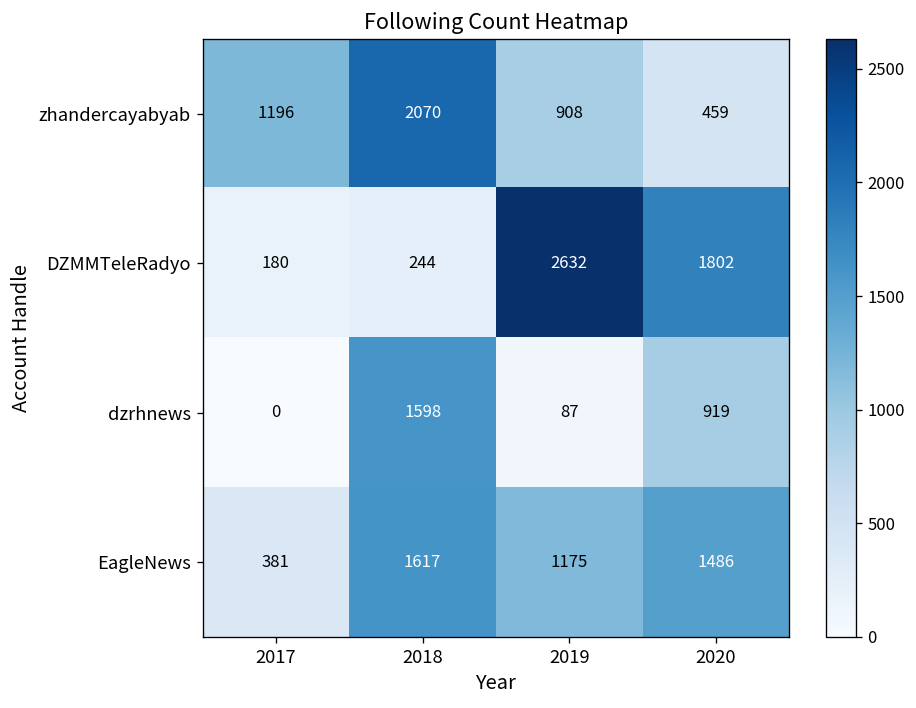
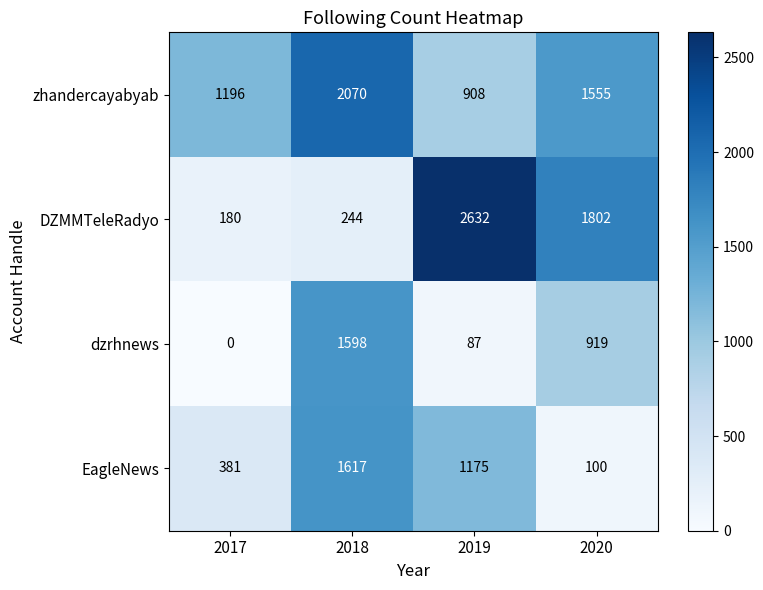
  {
    "zhandercayabyab": {
      "2017": 1196,
      "2018": 2070,
      "2019": 908,
-     "2020": 459
+     "2020": 1555
    },
    "DZMMTeleRadyo": {
      "2017": 180,
      "2018": 244,
      "2019": 2632,
      "2020": 1802
    },
    "dzrhnews": {
      "2017": 0,
      "2018": 1598,
      "2019": 87,
      "2020": 919
    },
    "EagleNews": {
      "2017": 381,
      "2018": 1617,
      "2019": 1175,
-     "2020": 1486
+     "2020": 100
    }
  }
